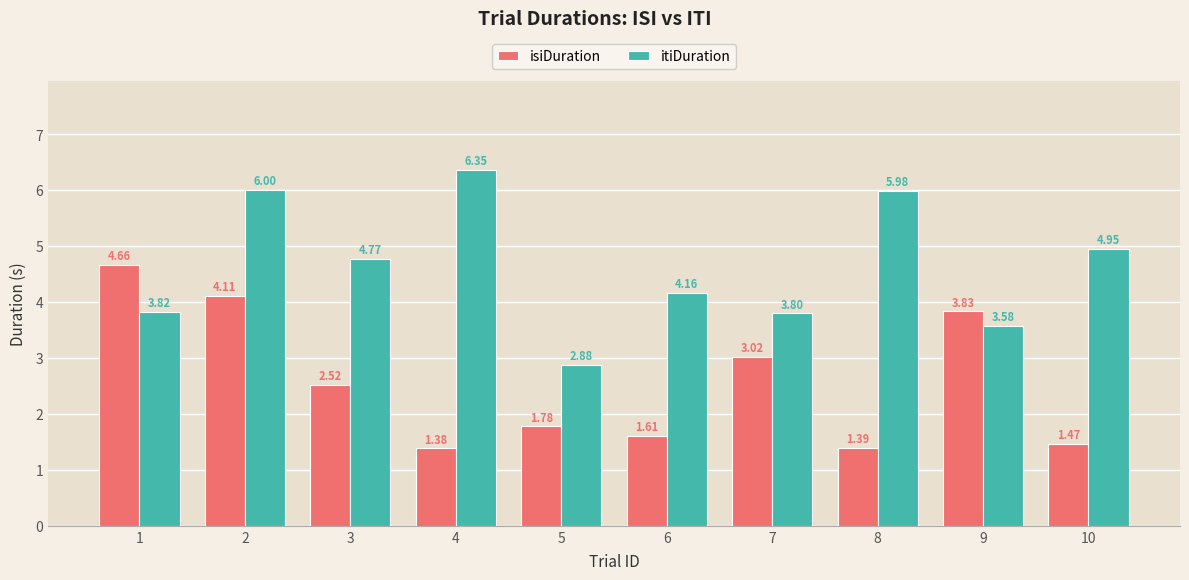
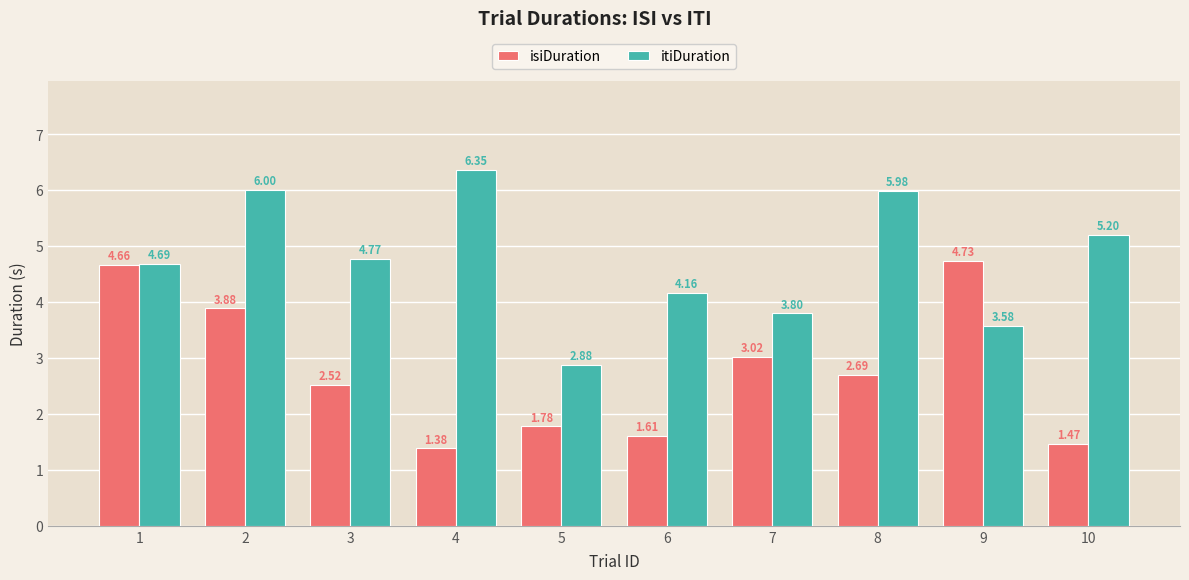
  {
    "isiDuration": {
      "1": 4.66,
-     "2": 4.11,
+     "2": 3.88,
      "3": 2.52,
      "4": 1.38,
      "5": 1.78,
      "6": 1.61,
      "7": 3.02,
-     "8": 1.39,
-     "9": 3.83,
+     "8": 2.69,
+     "9": 4.73,
      "10": 1.47
    },
    "itiDuration": {
-     "1": 3.82,
+     "1": 4.69,
      "2": 6.00,
      "3": 4.77,
      "4": 6.35,
      "5": 2.88,
      "6": 4.16,
      "7": 3.80,
      "8": 5.98,
      "9": 3.58,
-     "10": 4.95
+     "10": 5.20
    }
  }
